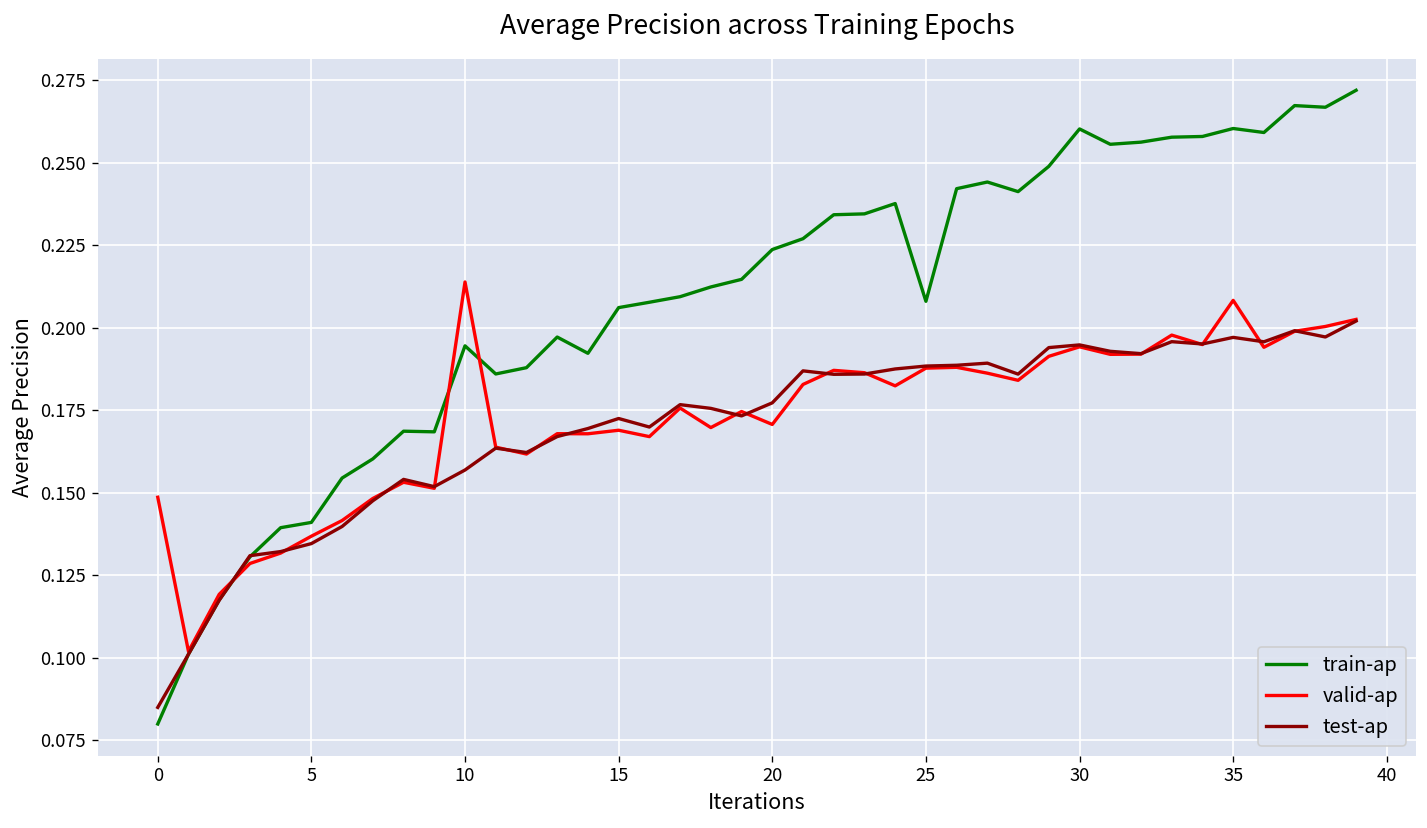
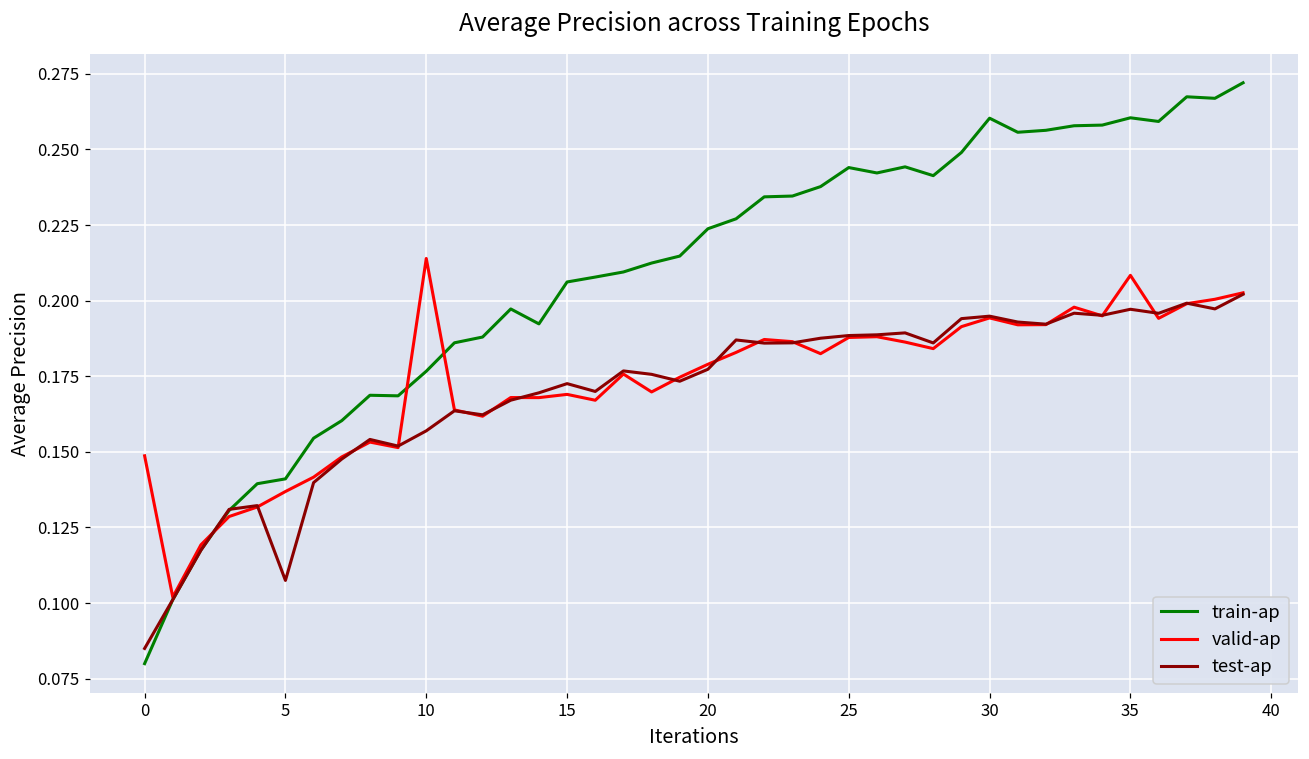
  {
    "train-ap": {
      "0": 0.080,
      "5": 0.141,
-     "10": 0.195,
+     "10": 0.177,
      "15": 0.206,
      "20": 0.224,
-     "25": 0.208,
+     "25": 0.244,
      "30": 0.260,
      "35": 0.260
    },
    "valid-ap": {
      "0": 0.149,
      "5": 0.137,
      "10": 0.214,
      "15": 0.169,
-     "20": 0.171,
+     "20": 0.179,
      "35": 0.208
    },
    "test-ap": {
      "0": 0.085,
-     "5": 0.135,
+     "5": 0.107,
      "10": 0.157,
      "15": 0.173,
      "20": 0.177,
      "35": 0.197
    }
  }
